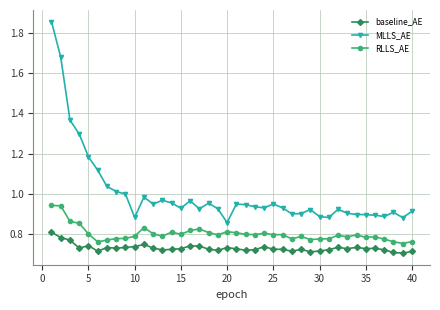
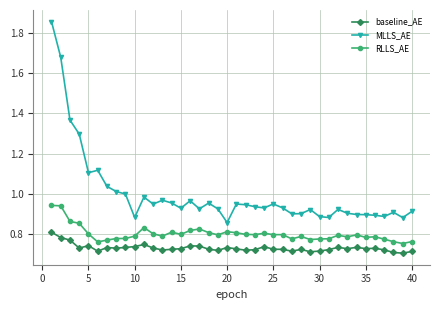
  {
    "MLLS_AE": {
-     "5": 1.18,
+     "5": 1.11,
      "10": 0.88,
      "15": 0.93,
      "20": 0.86,
      "25": 0.95,
      "30": 0.89,
      "35": 0.90,
      "40": 0.91
    }
  }
